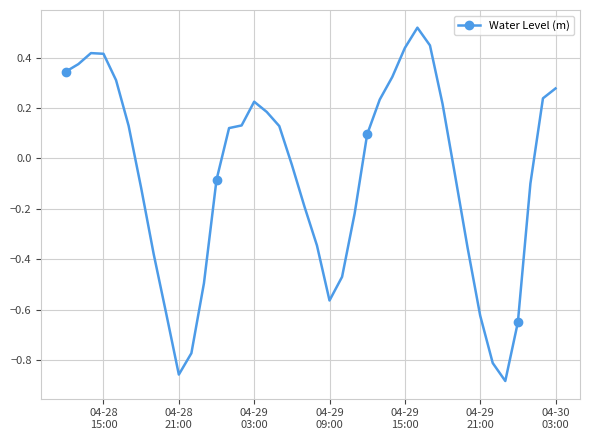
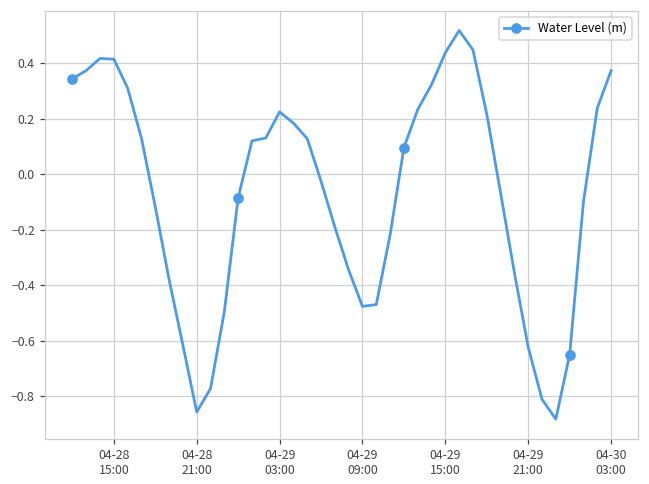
  {
    "04-28 15:00": 0.41,
    "04-28 21:00": -0.86,
    "04-29 03:00": 0.22,
-   "04-29 09:00": -0.56,
+   "04-29 09:00": -0.48,
    "04-29 15:00": 0.44,
    "04-29 21:00": -0.62,
-   "04-30 03:00": 0.28
+   "04-30 03:00": 0.37
  }
